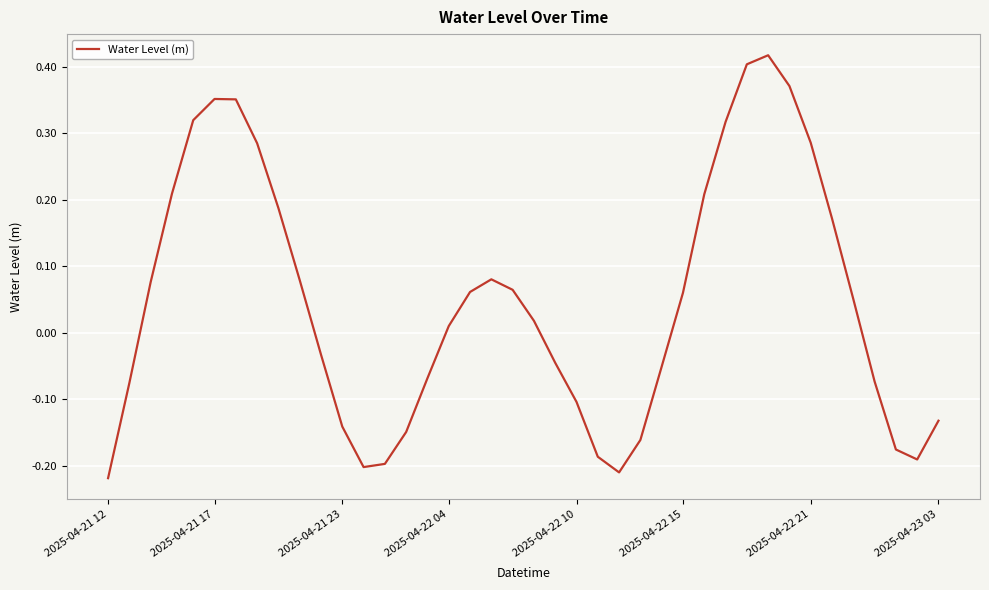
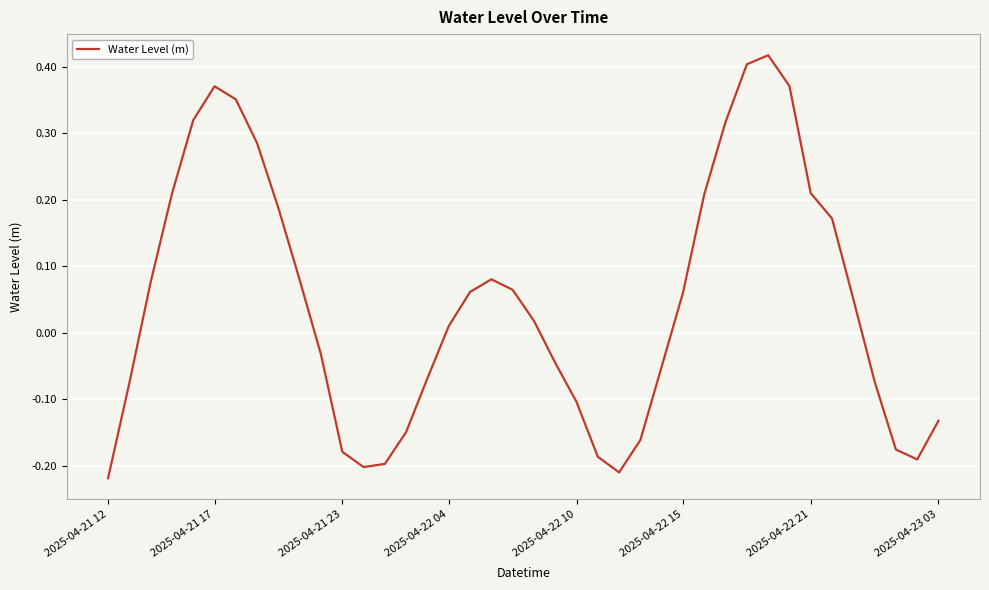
  {
    "2025-04-21 12": -0.22,
-   "2025-04-21 17": 0.35,
-   "2025-04-21 23": -0.14,
+   "2025-04-21 17": 0.37,
+   "2025-04-21 23": -0.18,
    "2025-04-22 04": 0.01,
    "2025-04-22 10": -0.10,
    "2025-04-22 15": 0.06,
-   "2025-04-22 21": 0.29,
+   "2025-04-22 21": 0.21,
    "2025-04-23 03": -0.13
  }
